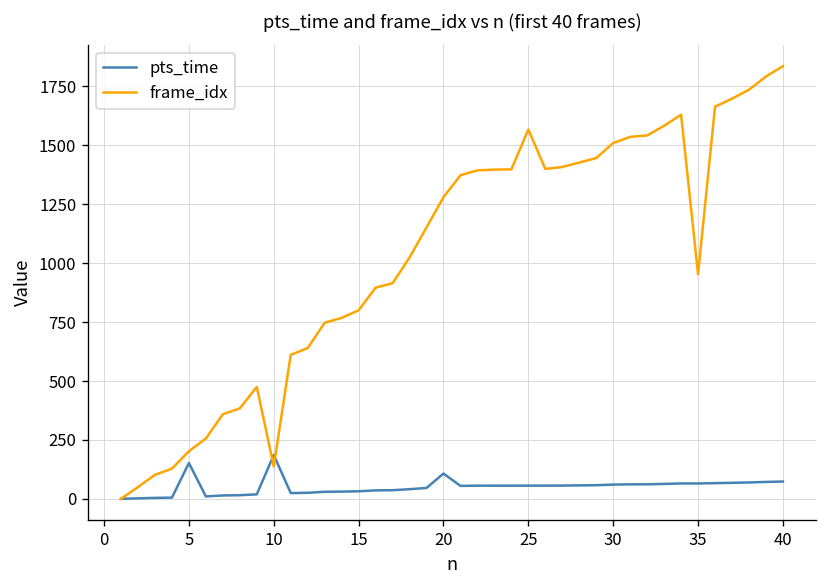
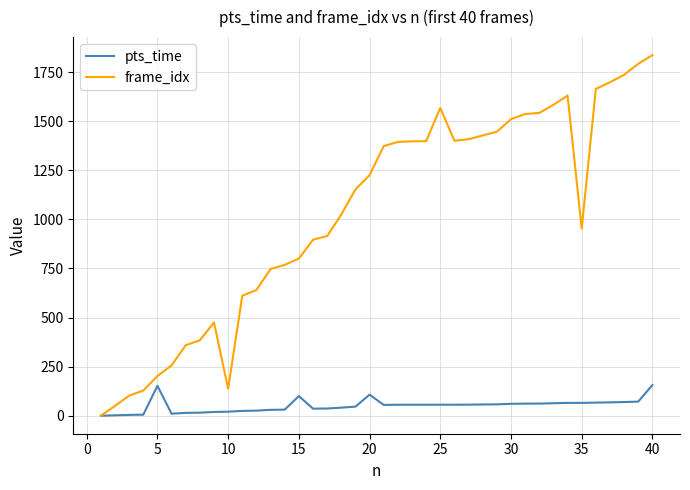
  {
    "pts_time": {
      "5": 150,
-     "10": 190,
-     "15": 30,
+     "10": 20,
+     "15": 100,
      "20": 110,
      "25": 60,
      "30": 60,
      "35": 70,
-     "40": 70
+     "40": 160
    },
    "frame_idx": {
      "5": 200,
      "10": 140,
      "15": 800,
-     "20": 1280,
+     "20": 1230,
      "25": 1570,
      "30": 1510,
      "35": 950,
      "40": 1840
    }
  }
